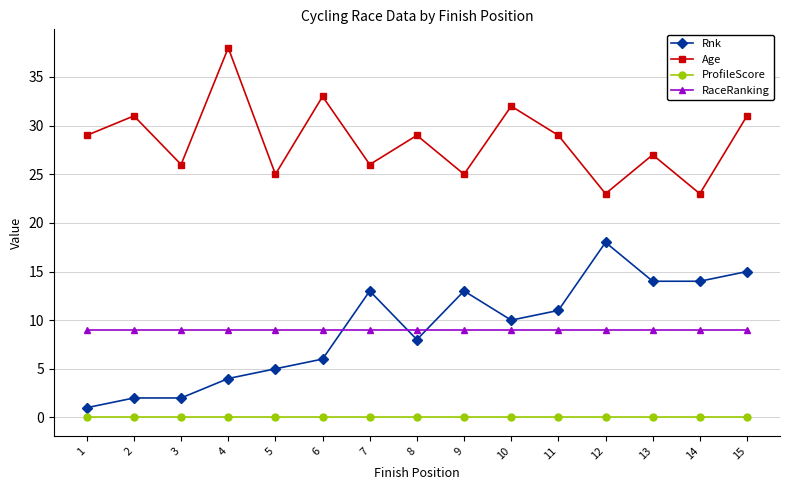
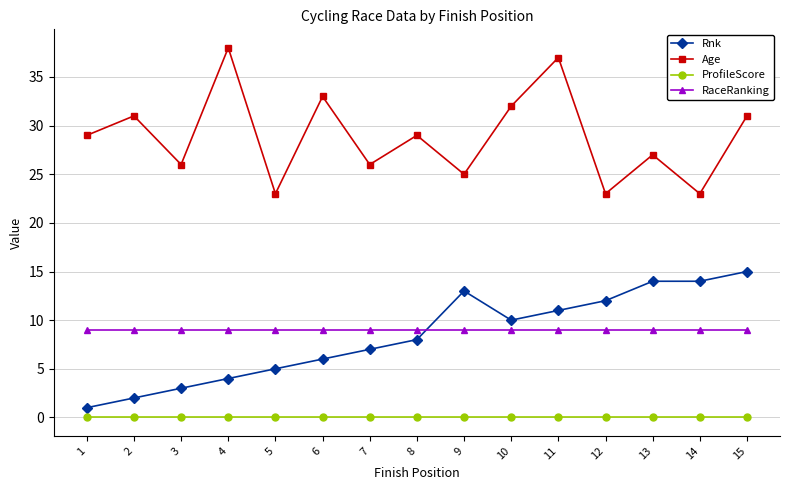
  {
    "Rnk": {
      "1": 1,
      "2": 2,
-     "3": 2,
+     "3": 3,
      "4": 4,
      "5": 5,
      "6": 6,
-     "7": 13,
+     "7": 7,
      "8": 8,
      "9": 13,
      "10": 10,
      "11": 11,
-     "12": 18,
+     "12": 12,
      "13": 14,
      "14": 14,
      "15": 15
    },
    "Age": {
      "1": 29,
      "2": 31,
      "3": 26,
      "4": 38,
-     "5": 25,
+     "5": 23,
      "6": 33,
      "7": 26,
      "8": 29,
      "9": 25,
      "10": 32,
-     "11": 29,
+     "11": 37,
      "12": 23,
      "13": 27,
      "14": 23,
      "15": 31
    },
    "ProfileScore": {
      "1": 0,
      "2": 0,
      "3": 0,
      "4": 0,
      "5": 0,
      "6": 0,
      "7": 0,
      "8": 0,
      "9": 0,
      "10": 0,
      "11": 0,
      "12": 0,
      "13": 0,
      "14": 0,
      "15": 0
    },
    "RaceRanking": {
      "1": 9,
      "2": 9,
      "3": 9,
      "4": 9,
      "5": 9,
      "6": 9,
      "7": 9,
      "8": 9,
      "9": 9,
      "10": 9,
      "11": 9,
      "12": 9,
      "13": 9,
      "14": 9,
      "15": 9
    }
  }
